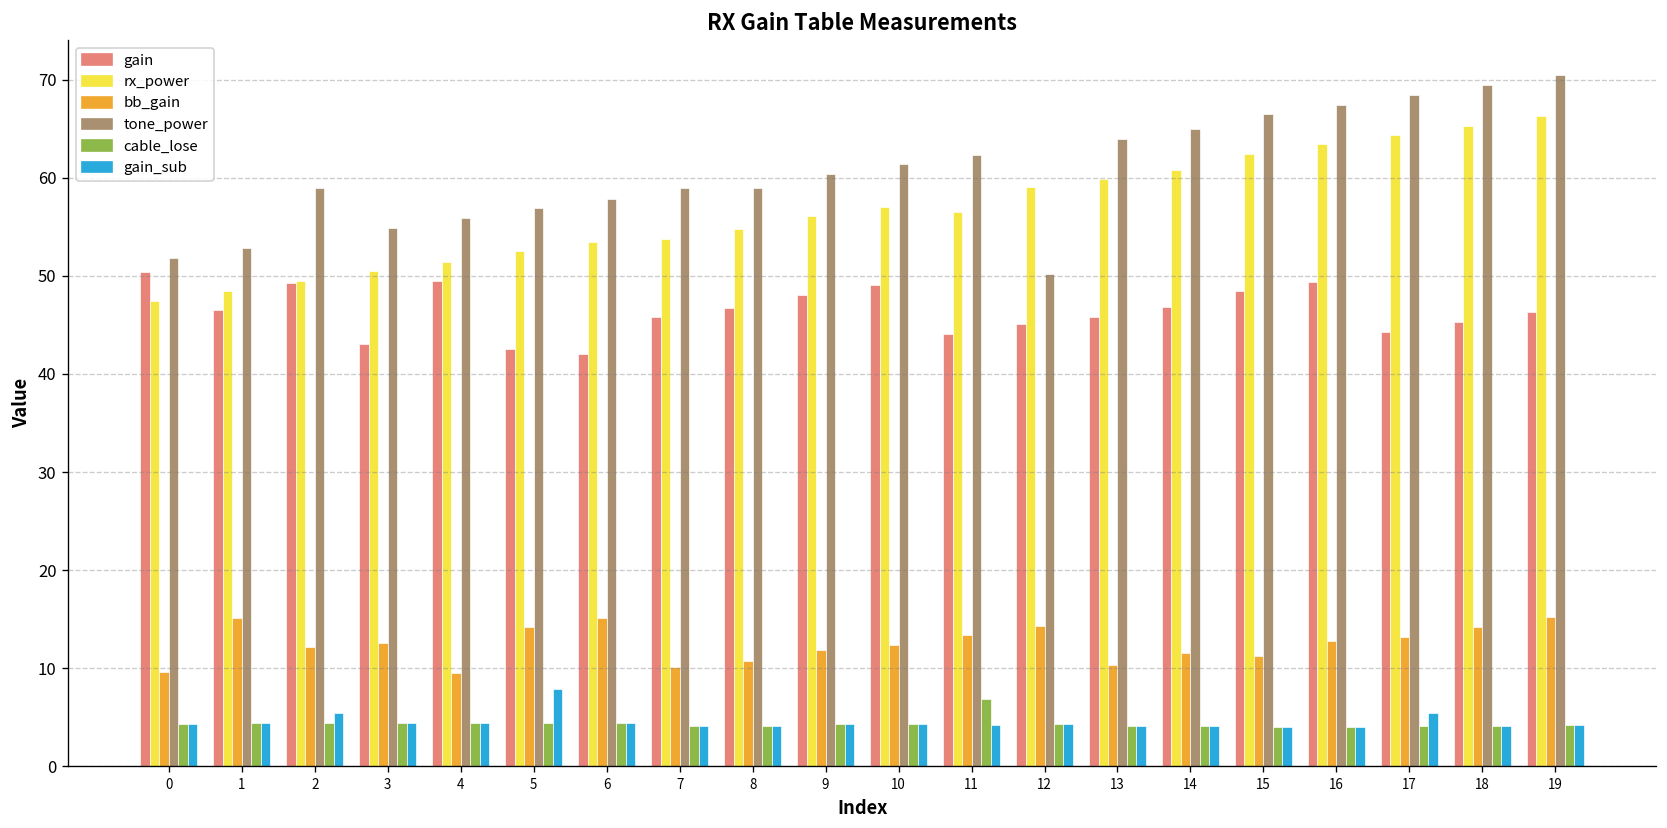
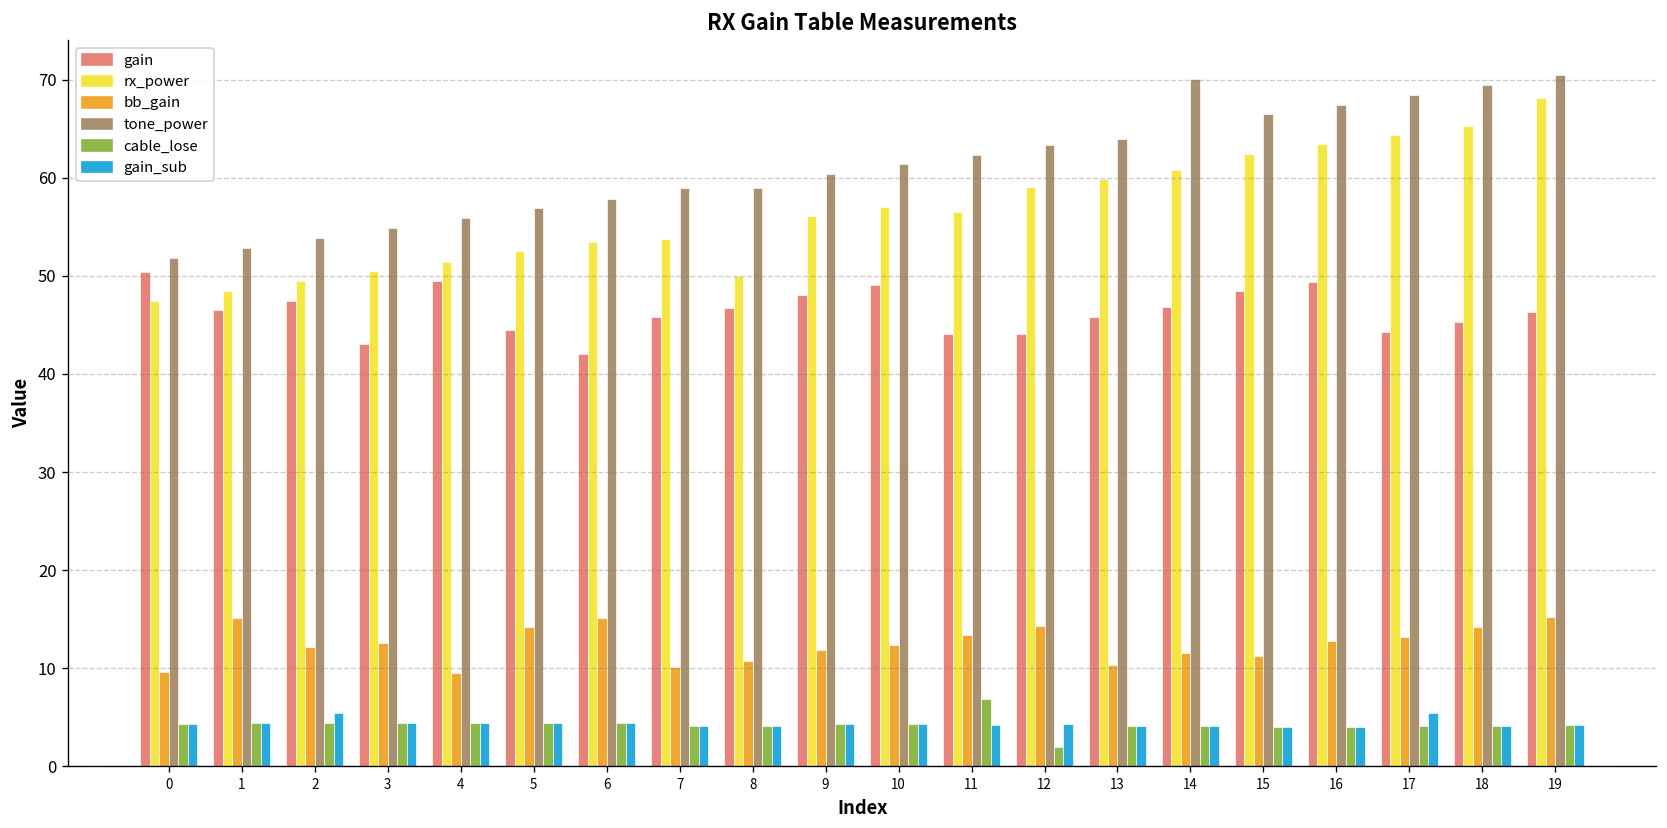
  {
    "gain": {
      "0": 50,
      "1": 46,
-     "2": 49,
+     "2": 47,
      "3": 43,
      "4": 49,
-     "5": 43,
+     "5": 44,
      "6": 42,
      "7": 46,
      "8": 47,
      "9": 48,
      "10": 49,
      "11": 44,
-     "12": 45,
+     "12": 44,
      "13": 46,
      "14": 47,
      "15": 48,
      "16": 49,
      "17": 44,
      "18": 45,
      "19": 46
    },
    "rx_power": {
      "0": 47,
      "1": 48,
      "2": 49,
      "3": 50,
      "4": 51,
      "5": 52,
      "6": 53,
      "7": 54,
-     "8": 55,
+     "8": 50,
      "9": 56,
      "10": 57,
      "11": 57,
      "12": 59,
      "13": 60,
      "14": 61,
      "15": 62,
      "16": 63,
      "17": 64,
      "18": 65,
-     "19": 66
+     "19": 68
    },
    "bb_gain": {
      "0": 10,
      "1": 15,
      "2": 12,
      "3": 13,
      "4": 10,
      "5": 14,
      "6": 15,
      "7": 10,
      "8": 11,
      "9": 12,
      "10": 12,
      "11": 13,
      "12": 14,
      "13": 10,
      "14": 12,
      "15": 11,
      "16": 13,
      "17": 13,
      "18": 14,
      "19": 15
    },
    "tone_power": {
      "0": 52,
      "1": 53,
-     "2": 59,
+     "2": 54,
      "3": 55,
      "4": 56,
      "5": 57,
      "6": 58,
      "7": 59,
      "8": 59,
      "9": 60,
      "10": 61,
      "11": 62,
-     "12": 50,
+     "12": 63,
      "13": 64,
-     "14": 65,
+     "14": 70,
      "15": 66,
      "16": 67,
      "17": 68,
      "18": 69,
      "19": 71
    },
    "cable_lose": {
      "0": 4,
      "1": 4,
      "2": 4,
      "3": 4,
      "4": 4,
      "5": 4,
      "6": 4,
      "7": 4,
      "8": 4,
      "9": 4,
      "10": 4,
      "11": 7,
-     "12": 4,
+     "12": 2,
      "13": 4,
      "14": 4,
      "15": 4,
      "16": 4,
      "17": 4,
      "18": 4,
      "19": 4
    },
    "gain_sub": {
      "0": 4,
      "1": 4,
      "2": 5,
      "3": 4,
      "4": 4,
-     "5": 8,
+     "5": 4,
      "6": 4,
      "7": 4,
      "8": 4,
      "9": 4,
      "10": 4,
      "11": 4,
      "12": 4,
      "13": 4,
      "14": 4,
      "15": 4,
      "16": 4,
      "17": 5,
      "18": 4,
      "19": 4
    }
  }
